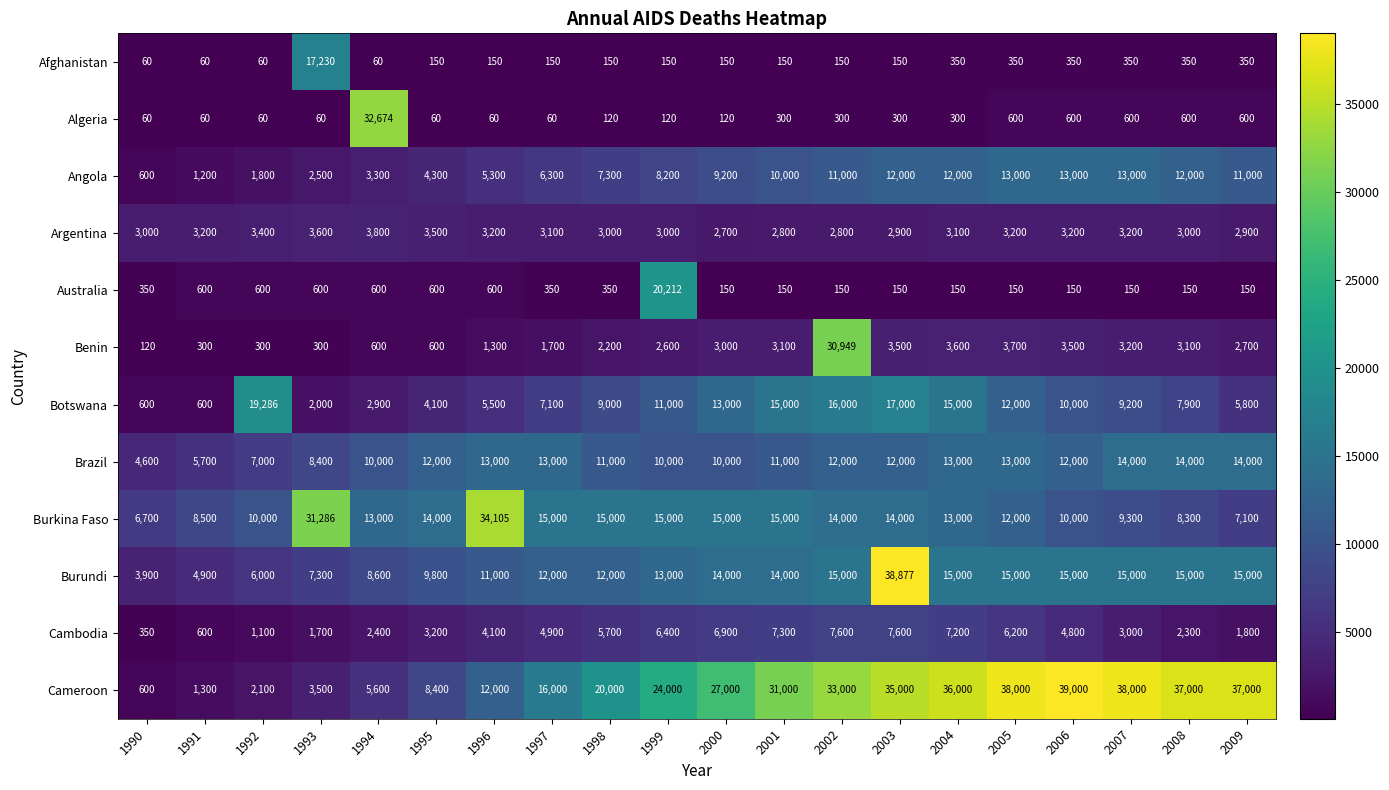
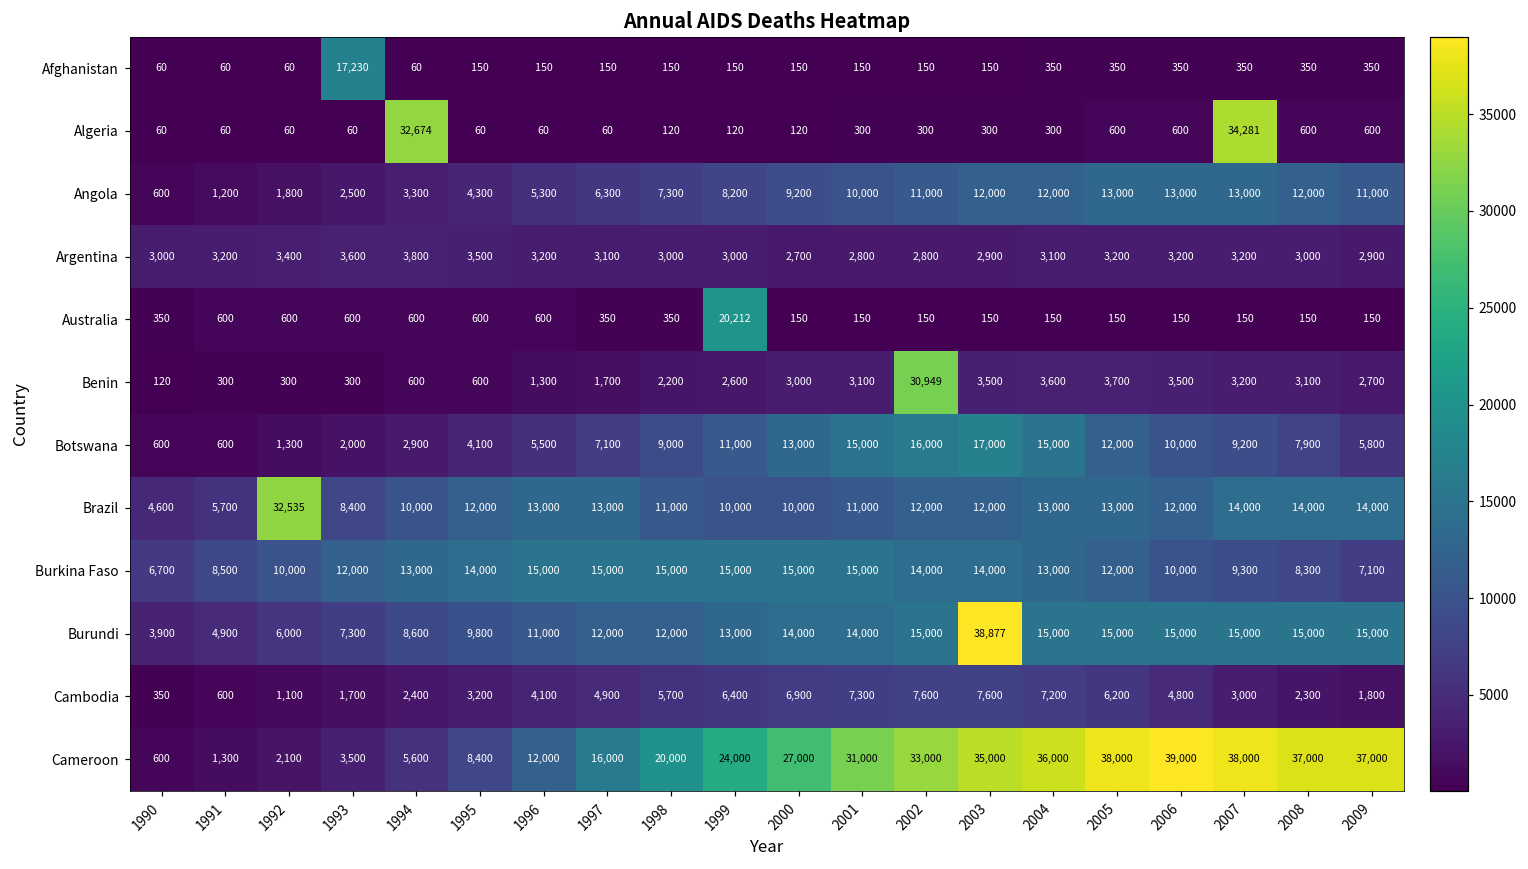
  {
    "Algeria": {
      "1990": "60",
      "1991": "60",
      "1992": "60",
      "1993": "60",
      "1994": "32,674",
      "1995": "60",
      "1996": "60",
      "1997": "60",
      "1998": "120",
      "1999": "120",
      "2000": "120",
      "2001": "300",
      "2002": "300",
      "2003": "300",
      "2004": "300",
      "2005": "600",
      "2006": "600",
-     "2007": "600",
+     "2007": "34,281",
      "2008": "600",
      "2009": "600"
    },
    "Botswana": {
      "1990": "600",
      "1991": "600",
-     "1992": "19,286",
+     "1992": "1,300",
      "1993": "2,000",
      "1994": "2,900",
      "1995": "4,100",
      "1996": "5,500",
      "1997": "7,100",
      "1998": "9,000",
      "1999": "11,000",
      "2000": "13,000",
      "2001": "15,000",
      "2002": "16,000",
      "2003": "17,000",
      "2004": "15,000",
      "2005": "12,000",
      "2006": "10,000",
      "2007": "9,200",
      "2008": "7,900",
      "2009": "5,800"
    },
    "Brazil": {
      "1990": "4,600",
      "1991": "5,700",
-     "1992": "7,000",
+     "1992": "32,535",
      "1993": "8,400",
      "1994": "10,000",
      "1995": "12,000",
      "1996": "13,000",
      "1997": "13,000",
      "1998": "11,000",
      "1999": "10,000",
      "2000": "10,000",
      "2001": "11,000",
      "2002": "12,000",
      "2003": "12,000",
      "2004": "13,000",
      "2005": "13,000",
      "2006": "12,000",
      "2007": "14,000",
      "2008": "14,000",
      "2009": "14,000"
    },
    "Burkina Faso": {
      "1990": "6,700",
      "1991": "8,500",
      "1992": "10,000",
-     "1993": "31,286",
+     "1993": "12,000",
      "1994": "13,000",
      "1995": "14,000",
-     "1996": "34,105",
+     "1996": "15,000",
      "1997": "15,000",
      "1998": "15,000",
      "1999": "15,000",
      "2000": "15,000",
      "2001": "15,000",
      "2002": "14,000",
      "2003": "14,000",
      "2004": "13,000",
      "2005": "12,000",
      "2006": "10,000",
      "2007": "9,300",
      "2008": "8,300",
      "2009": "7,100"
    }
  }
